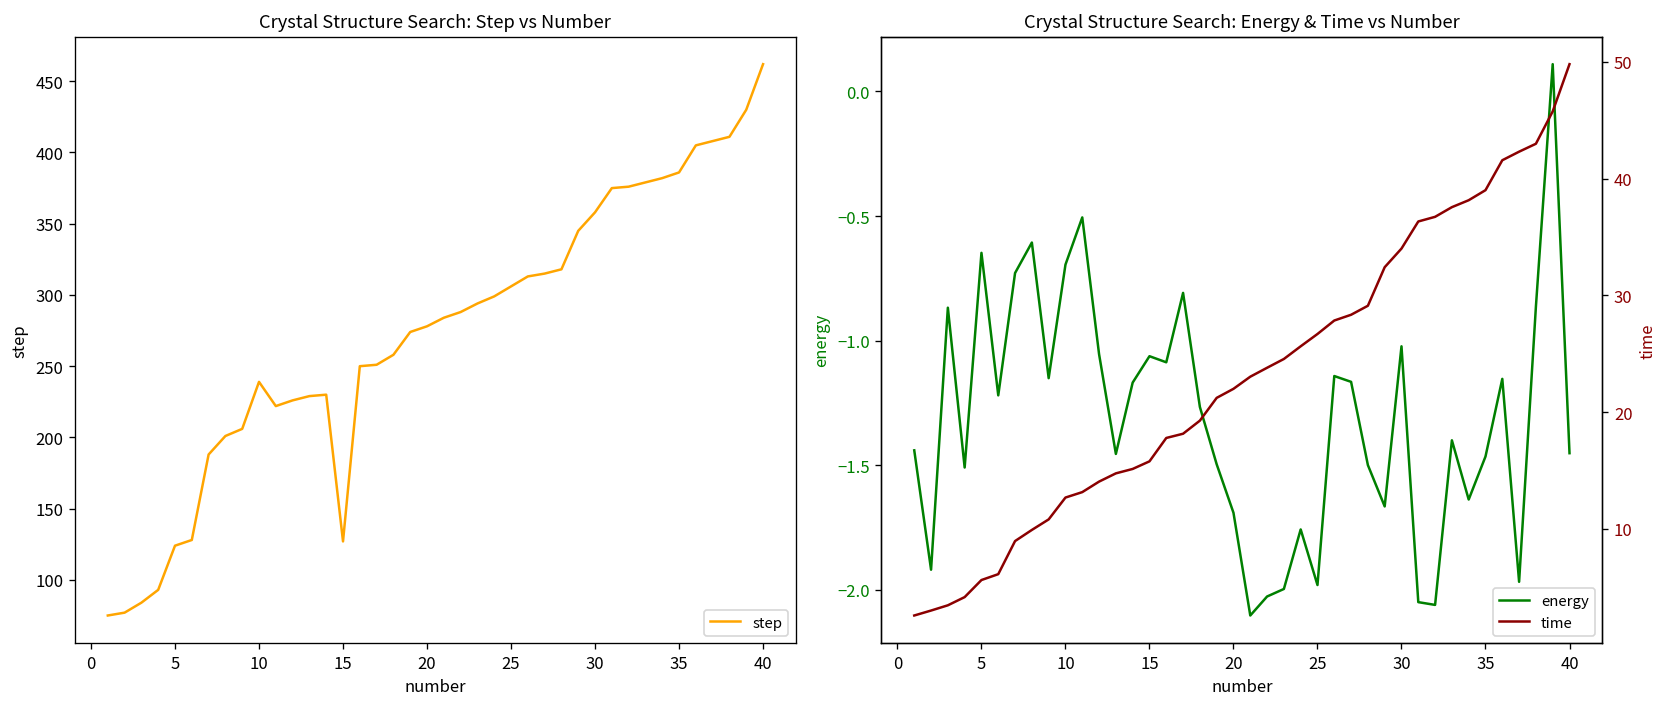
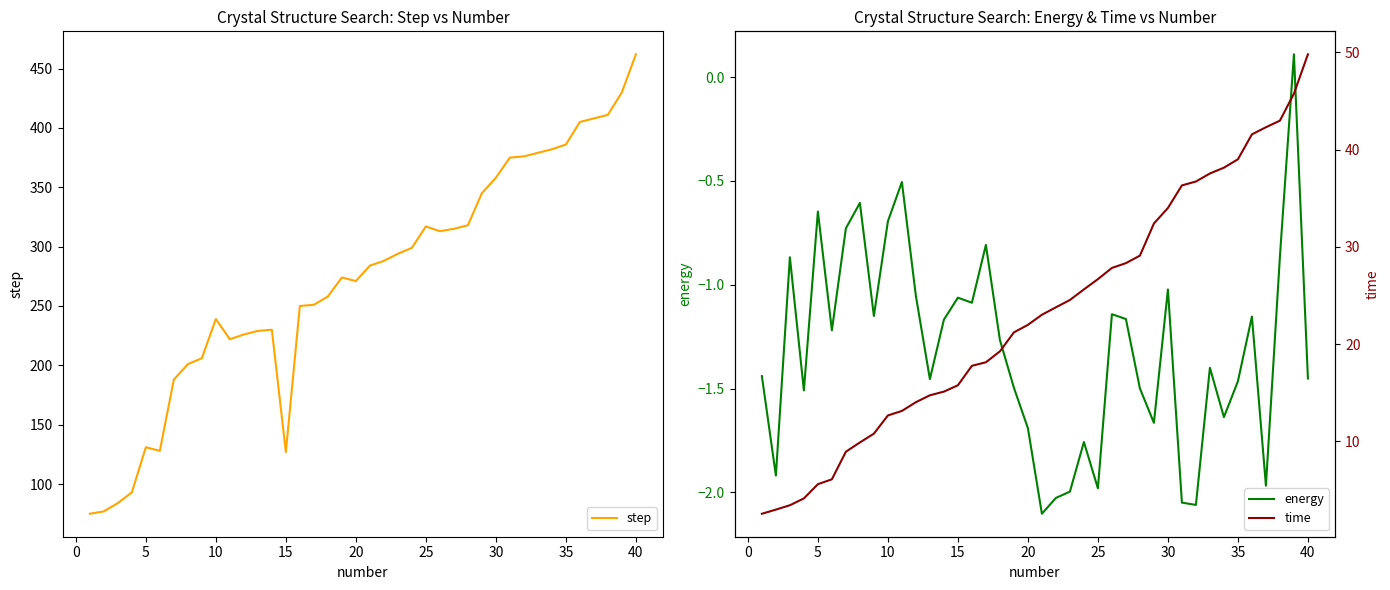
  {
    "Crystal Structure Search: Step vs Number": {
-     "5": 124,
+     "5": 131,
      "10": 239,
      "15": 127,
-     "20": 278,
-     "25": 306,
+     "20": 271,
+     "25": 317,
      "30": 358,
      "35": 386,
      "40": 462
    }
  }
